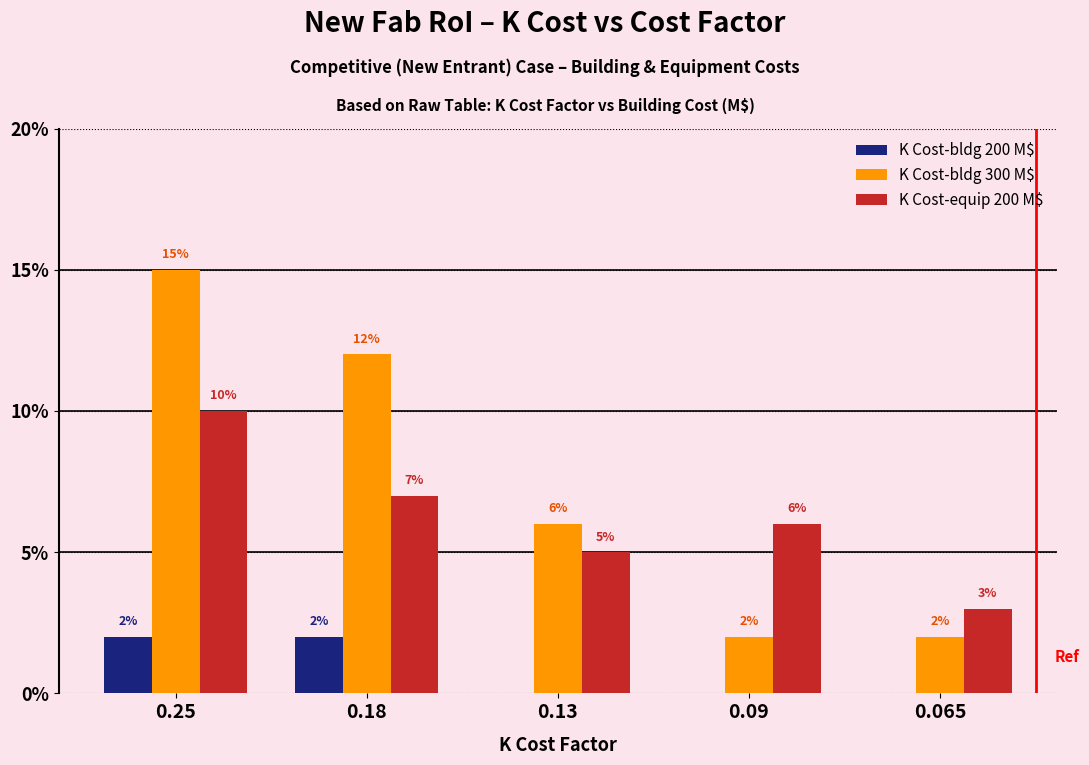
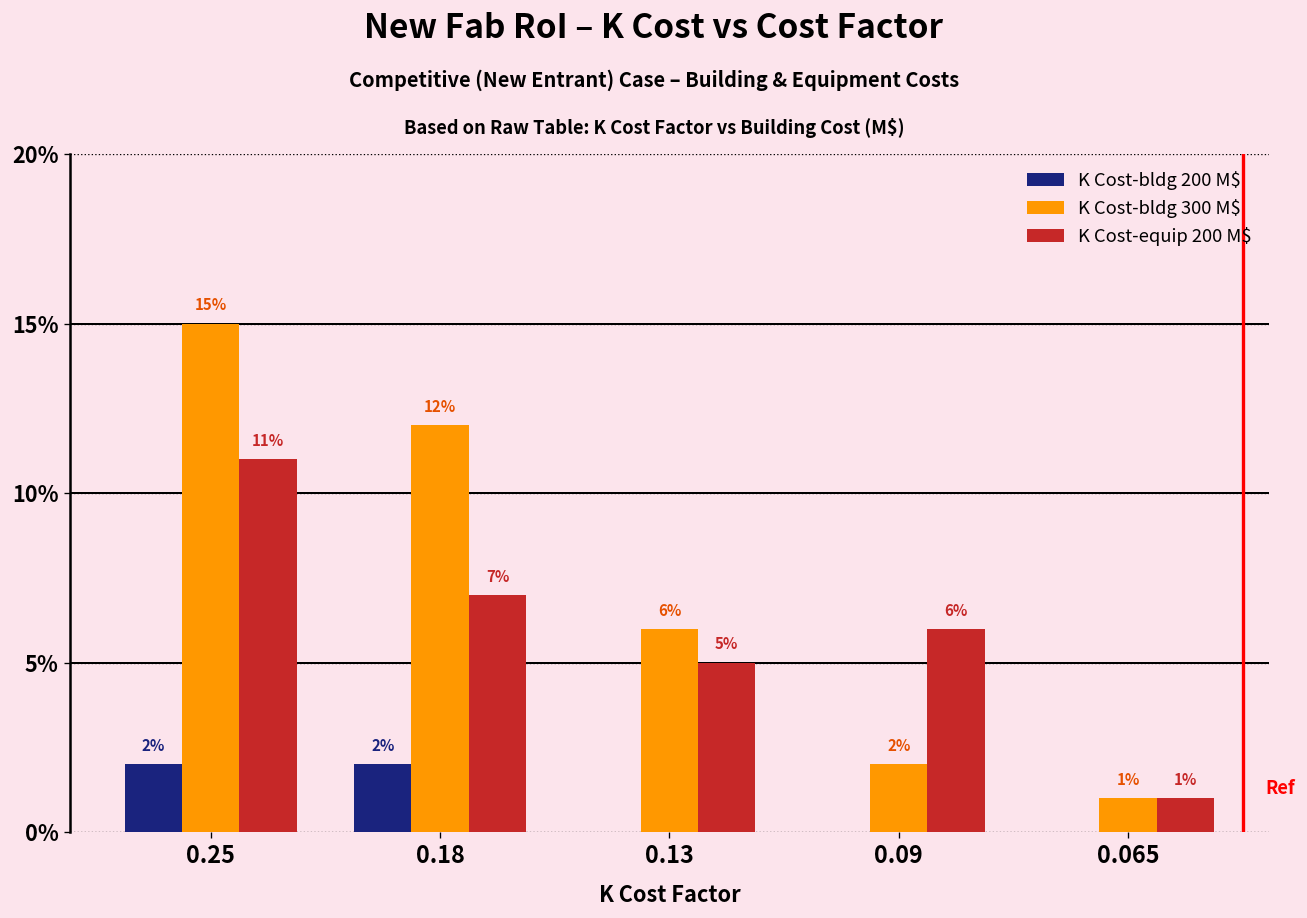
  {
    "K Cost-bldg 200 M$": {
      "0.25": "2%",
      "0.18": "2%"
    },
    "K Cost-bldg 300 M$": {
      "0.25": "15%",
      "0.18": "12%",
      "0.13": "6%",
      "0.09": "2%",
-     "0.065": "2%"
+     "0.065": "1%"
    },
    "K Cost-equip 200 M$": {
-     "0.25": "10%",
+     "0.25": "11%",
      "0.18": "7%",
      "0.13": "5%",
      "0.09": "6%",
-     "0.065": "3%"
+     "0.065": "1%"
    }
  }
